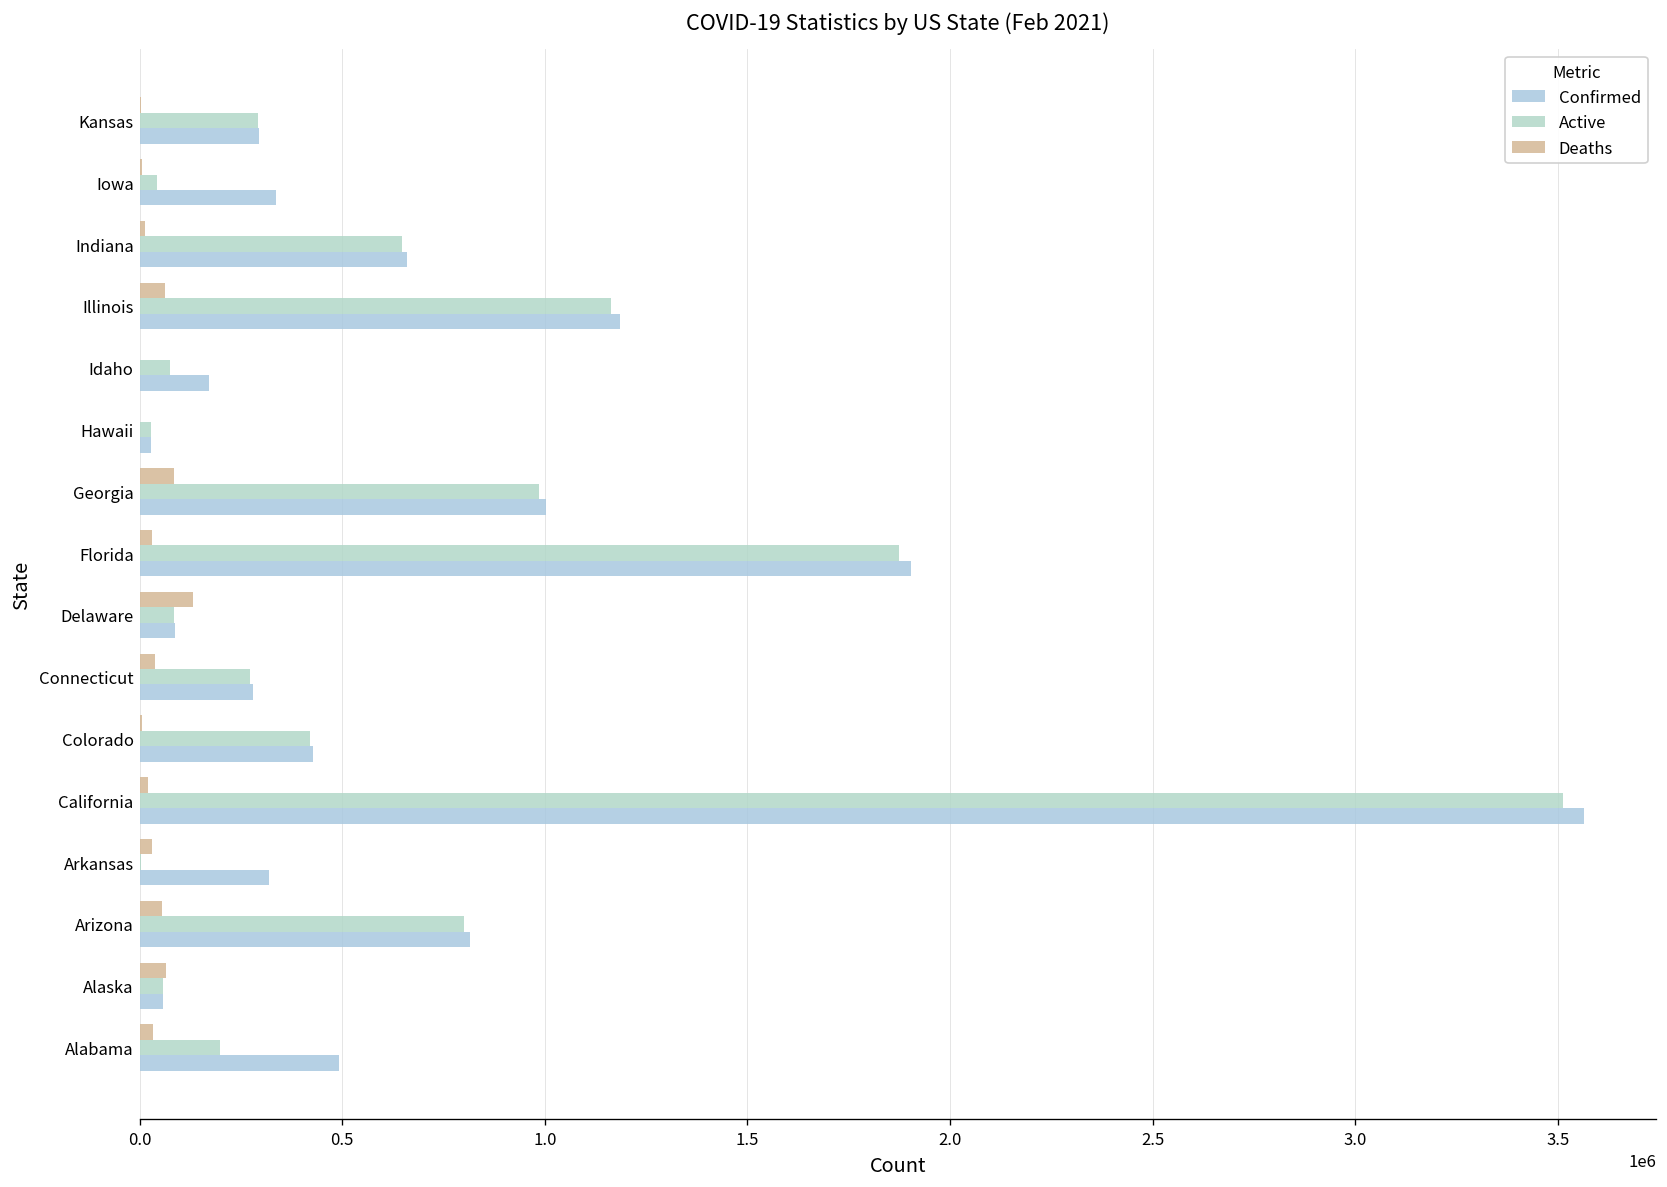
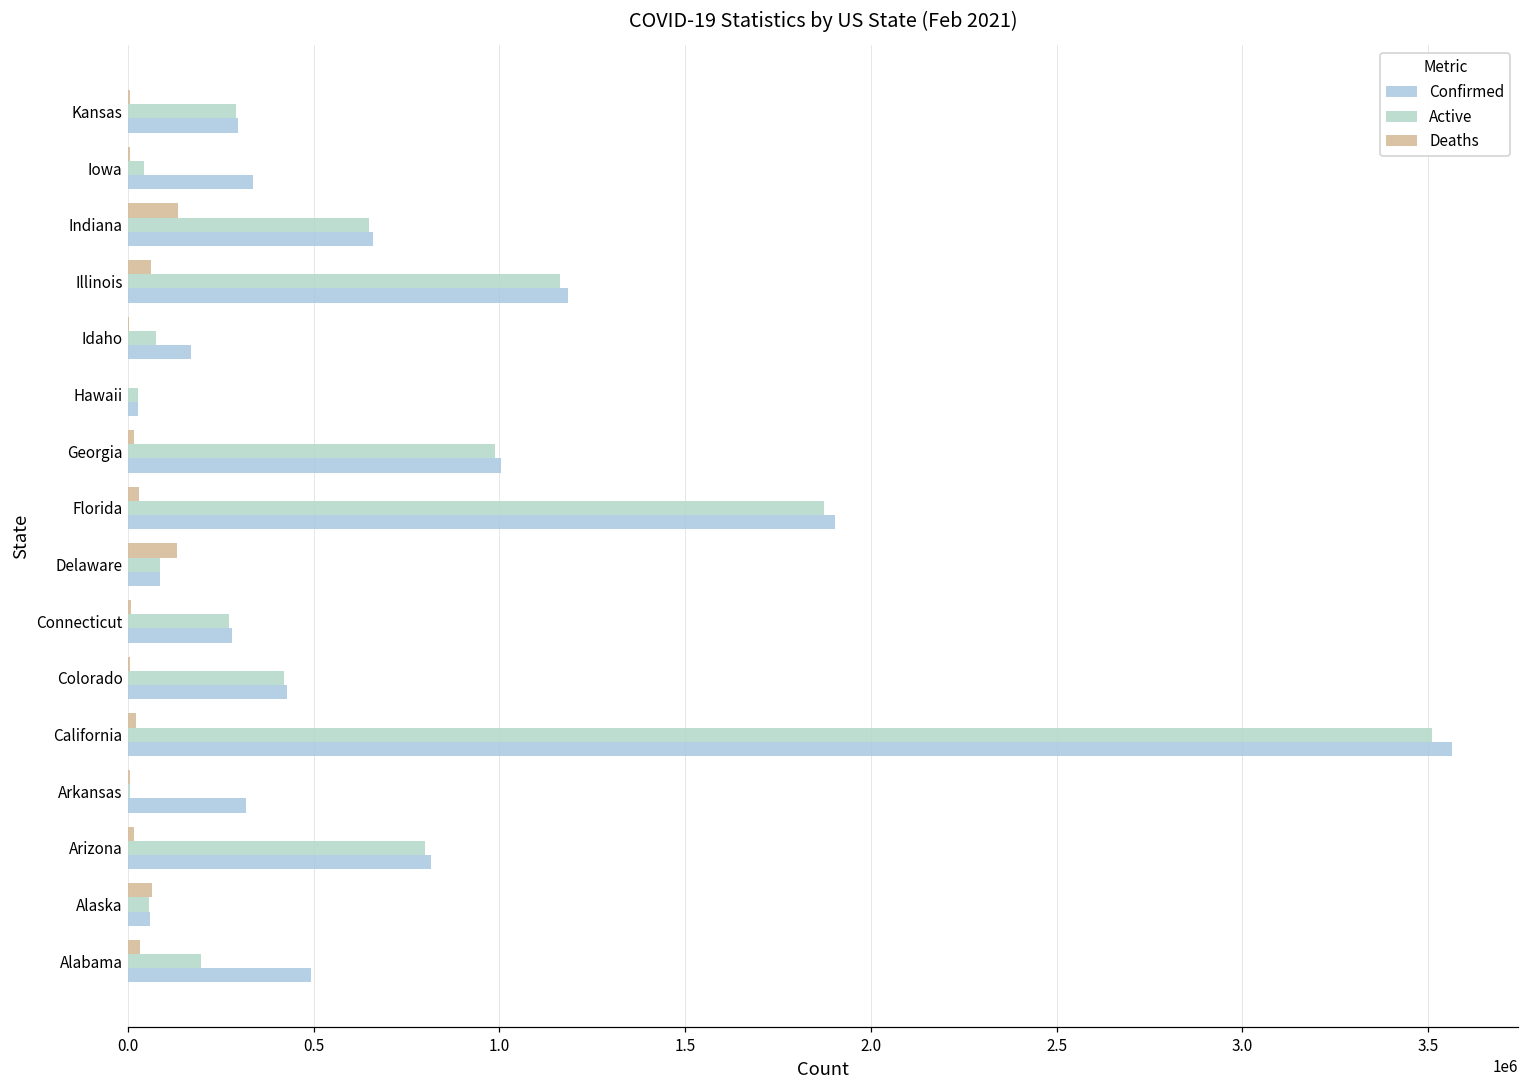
  {
    "Deaths": {
-     "Indiana": 10000,
+     "Indiana": 130000,
      "Illinois": 60000,
-     "Georgia": 90000,
+     "Georgia": 20000,
      "Florida": 30000,
      "Delaware": 130000,
-     "Connecticut": 40000,
+     "Connecticut": 10000,
      "California": 20000,
-     "Arkansas": 30000,
-     "Arizona": 60000,
+     "Arkansas": 10000,
+     "Arizona": 20000,
      "Alaska": 70000,
      "Alabama": 30000
    }
  }
